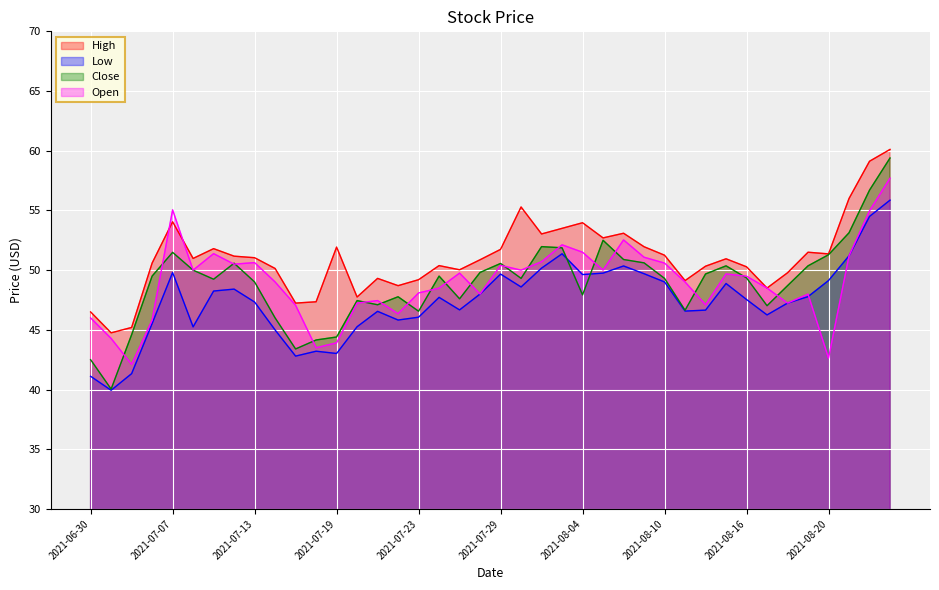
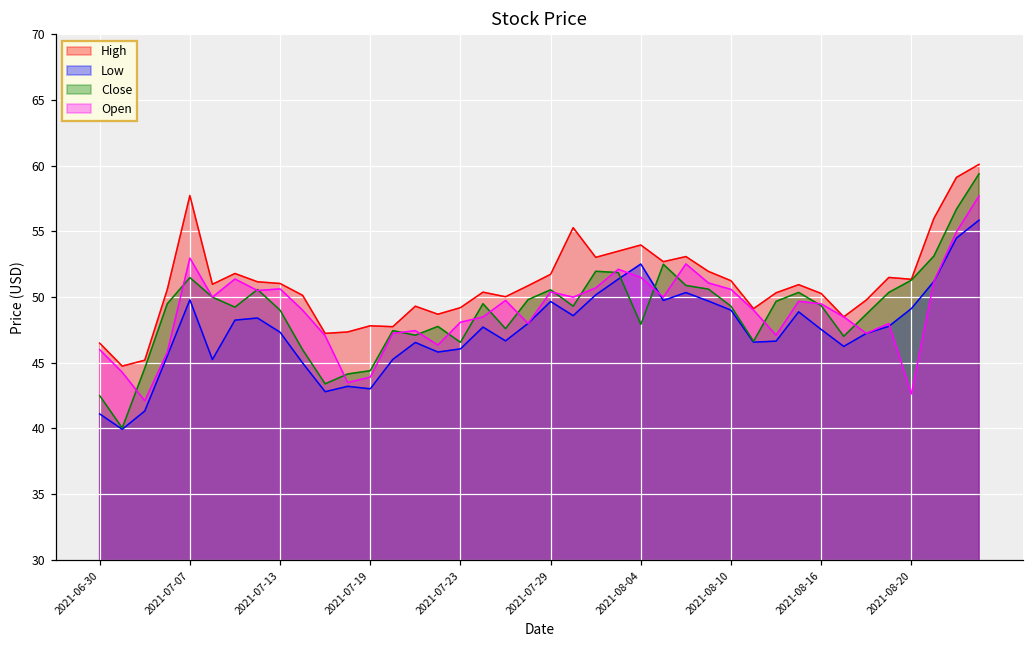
  {
    "High": {
      "2021-06-30": 46.5,
-     "2021-07-07": 54.1,
+     "2021-07-07": 57.7,
      "2021-07-13": 51.0,
-     "2021-07-19": 51.9,
+     "2021-07-19": 47.8,
      "2021-07-23": 49.2,
      "2021-07-29": 51.7,
      "2021-08-04": 54.0,
      "2021-08-10": 51.3,
      "2021-08-16": 50.3
    },
    "Low": {
      "2021-06-30": 41.1,
      "2021-07-07": 49.8,
      "2021-07-13": 47.3,
      "2021-07-19": 43.0,
      "2021-07-23": 46.1,
      "2021-07-29": 49.7,
-     "2021-08-04": 49.6,
+     "2021-08-04": 52.5,
      "2021-08-10": 49.0,
      "2021-08-16": 47.5,
      "2021-08-20": 49.1
    },
    "Close": {
      "2021-06-30": 42.5,
      "2021-07-07": 51.5,
      "2021-07-13": 49.0,
      "2021-07-19": 44.4,
      "2021-07-23": 46.6,
      "2021-08-04": 47.9,
      "2021-08-10": 49.3
    },
    "Open": {
      "2021-06-30": 46.0,
-     "2021-07-07": 55.1,
+     "2021-07-07": 53.0,
      "2021-07-13": 50.6,
      "2021-07-19": 43.9,
      "2021-07-23": 48.1,
      "2021-08-04": 51.5,
      "2021-08-10": 50.6,
      "2021-08-20": 42.6
    }
  }
